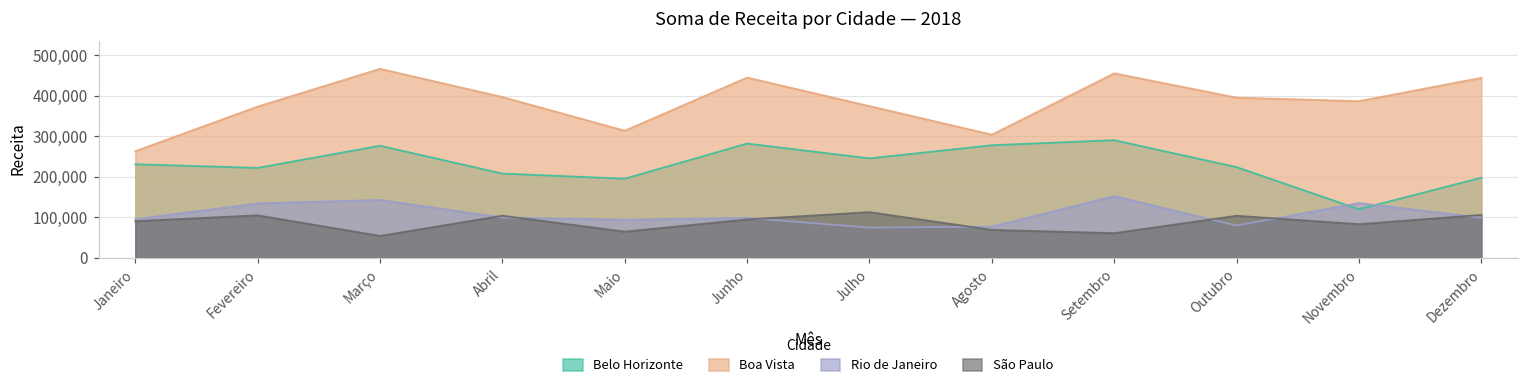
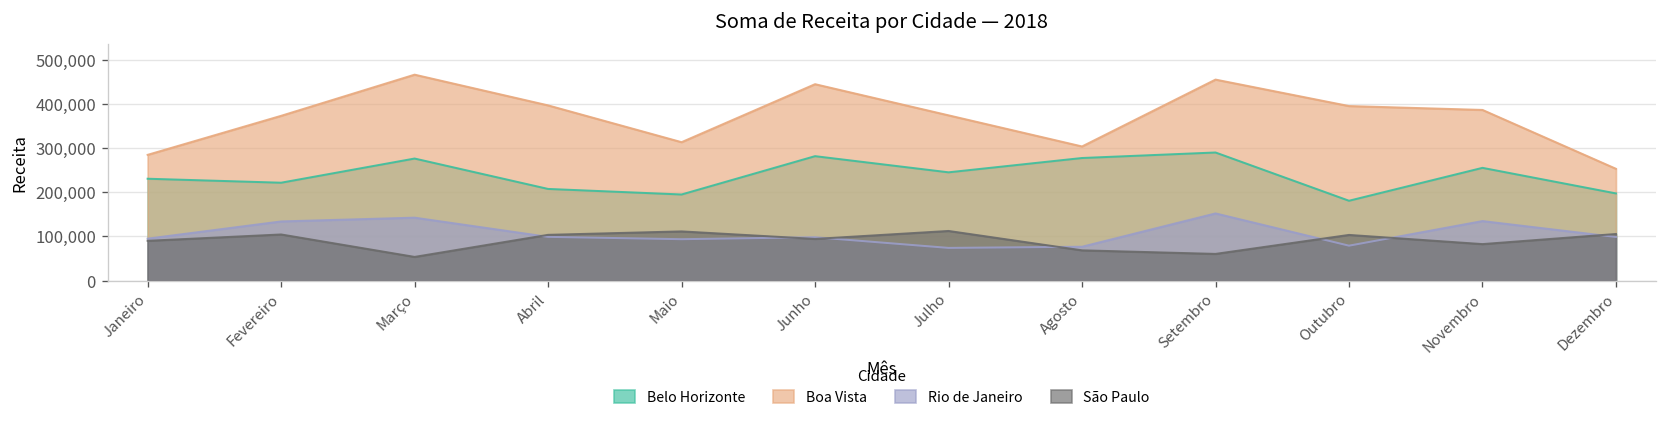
  {
    "Belo Horizonte": {
      "Janeiro": "230,000",
      "Fevereiro": "220,000",
      "Março": "280,000",
      "Abril": "210,000",
      "Maio": "190,000",
      "Junho": "280,000",
      "Julho": "250,000",
      "Agosto": "280,000",
      "Setembro": "290,000",
-     "Outubro": "220,000",
-     "Novembro": "120,000",
+     "Outubro": "180,000",
+     "Novembro": "260,000",
      "Dezembro": "200,000"
    },
    "Boa Vista": {
-     "Janeiro": "260,000",
+     "Janeiro": "280,000",
      "Fevereiro": "370,000",
      "Março": "470,000",
      "Abril": "400,000",
      "Maio": "310,000",
      "Junho": "440,000",
      "Julho": "370,000",
      "Agosto": "300,000",
      "Setembro": "460,000",
      "Outubro": "400,000",
      "Novembro": "390,000",
-     "Dezembro": "440,000"
+     "Dezembro": "250,000"
    },
    "Rio de Janeiro": {
      "Fevereiro": "130,000",
      "Março": "140,000",
      "Maio": "90,000",
      "Julho": "70,000",
      "Agosto": "80,000",
      "Setembro": "150,000",
      "Outubro": "80,000",
      "Novembro": "130,000"
    },
    "São Paulo": {
      "Fevereiro": "100,000",
      "Março": "50,000",
-     "Maio": "60,000",
+     "Maio": "110,000",
      "Julho": "110,000",
      "Agosto": "70,000",
      "Setembro": "60,000",
      "Outubro": "100,000",
      "Novembro": "80,000"
    }
  }
